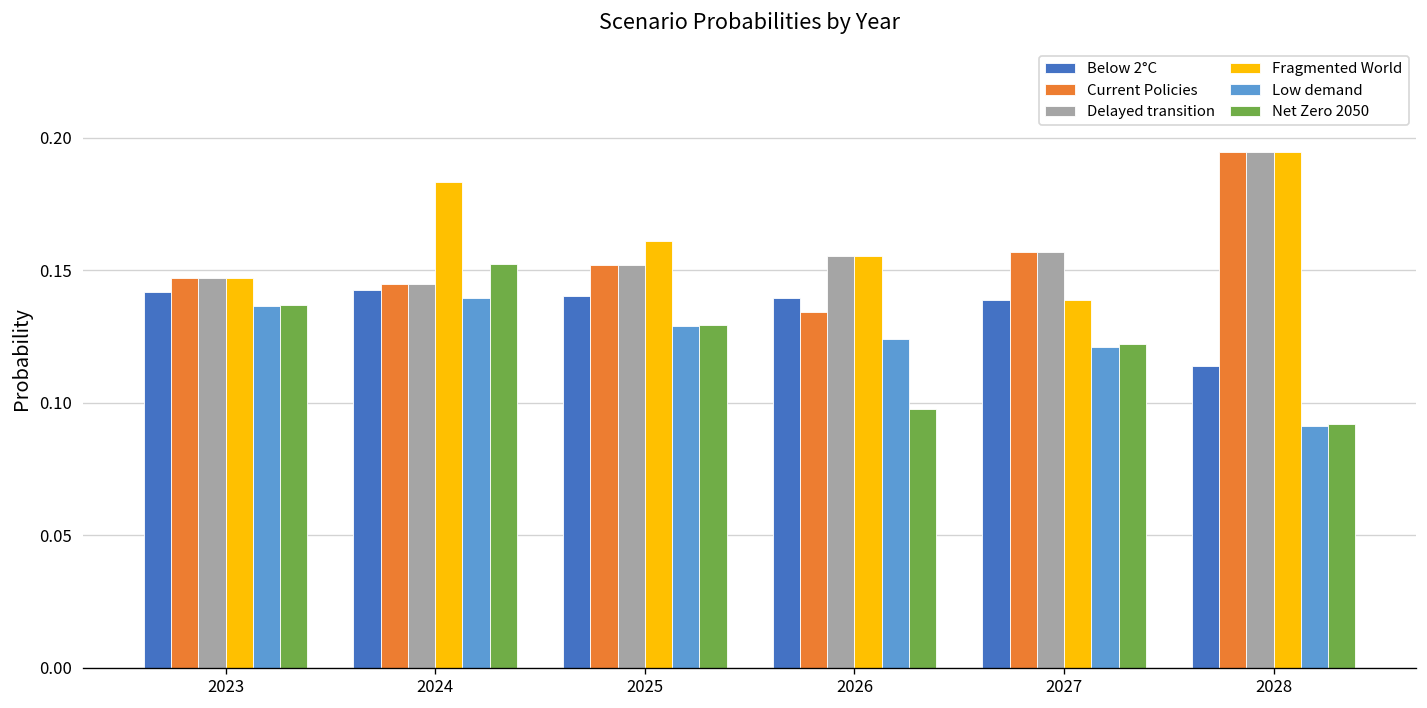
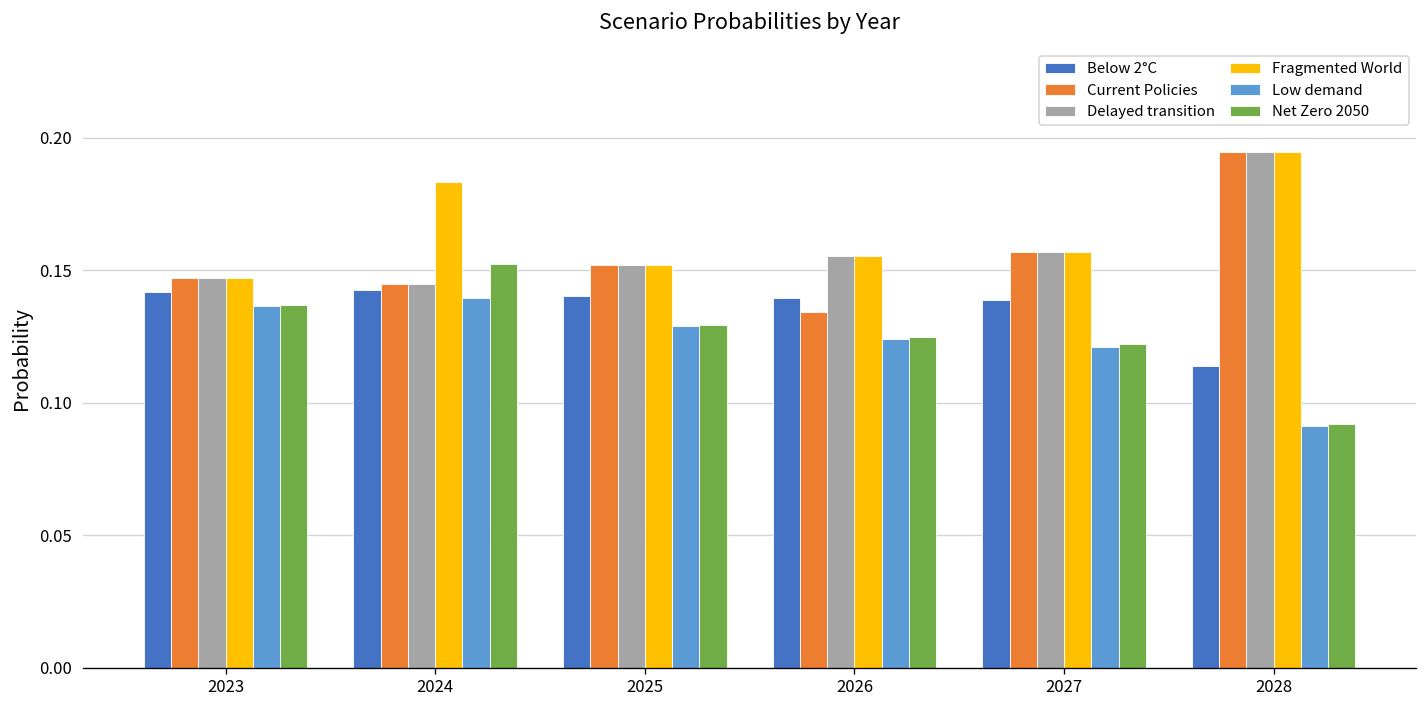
  {
    "Current Policies": {
      "2023": 0.147,
      "2024": 0.145,
      "2025": 0.152,
      "2026": 0.134,
      "2027": 0.157,
      "2028": 0.195
    },
    "Delayed transition": {
      "2023": 0.147,
      "2024": 0.145,
      "2025": 0.152,
      "2026": 0.155,
      "2027": 0.157,
      "2028": 0.195
    },
    "Fragmented World": {
      "2023": 0.147,
      "2024": 0.183,
-     "2025": 0.161,
+     "2025": 0.152,
      "2026": 0.155,
-     "2027": 0.139,
+     "2027": 0.157,
      "2028": 0.195
    },
    "Net Zero 2050": {
      "2023": 0.137,
      "2024": 0.152,
      "2025": 0.129,
-     "2026": 0.098,
+     "2026": 0.125,
      "2027": 0.122,
      "2028": 0.092
    }
  }
